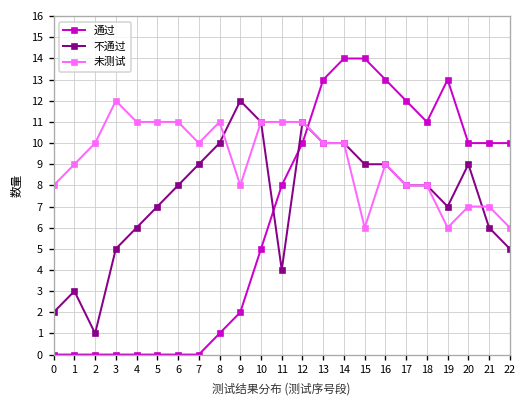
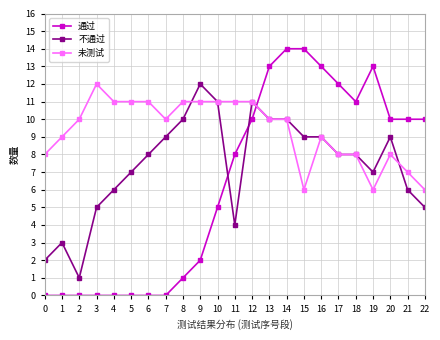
  {
    "通过": {
      "0": 0,
      "1": 0,
      "2": 0,
      "3": 0,
      "4": 0,
      "5": 0,
      "6": 0,
      "7": 0,
      "8": 1,
      "9": 2,
      "10": 5,
      "11": 8,
      "12": 10,
      "13": 13,
      "14": 14,
      "15": 14,
      "16": 13,
      "17": 12,
      "18": 11,
      "19": 13,
      "20": 10,
      "21": 10,
      "22": 10
    },
    "不通过": {
      "0": 2,
      "1": 3,
      "2": 1,
      "3": 5,
      "4": 6,
      "5": 7,
      "6": 8,
      "7": 9,
      "8": 10,
      "9": 12,
      "11": 4,
      "15": 9,
      "19": 7,
      "20": 9,
      "21": 6,
      "22": 5
    },
    "未测试": {
      "0": 8,
      "1": 9,
      "2": 10,
      "3": 12,
      "4": 11,
      "5": 11,
      "6": 11,
      "7": 10,
      "8": 11,
-     "9": 8,
+     "9": 11,
      "11": 11,
      "15": 6,
      "19": 6,
-     "20": 7,
+     "20": 8,
      "21": 7,
      "22": 6
    }
  }
